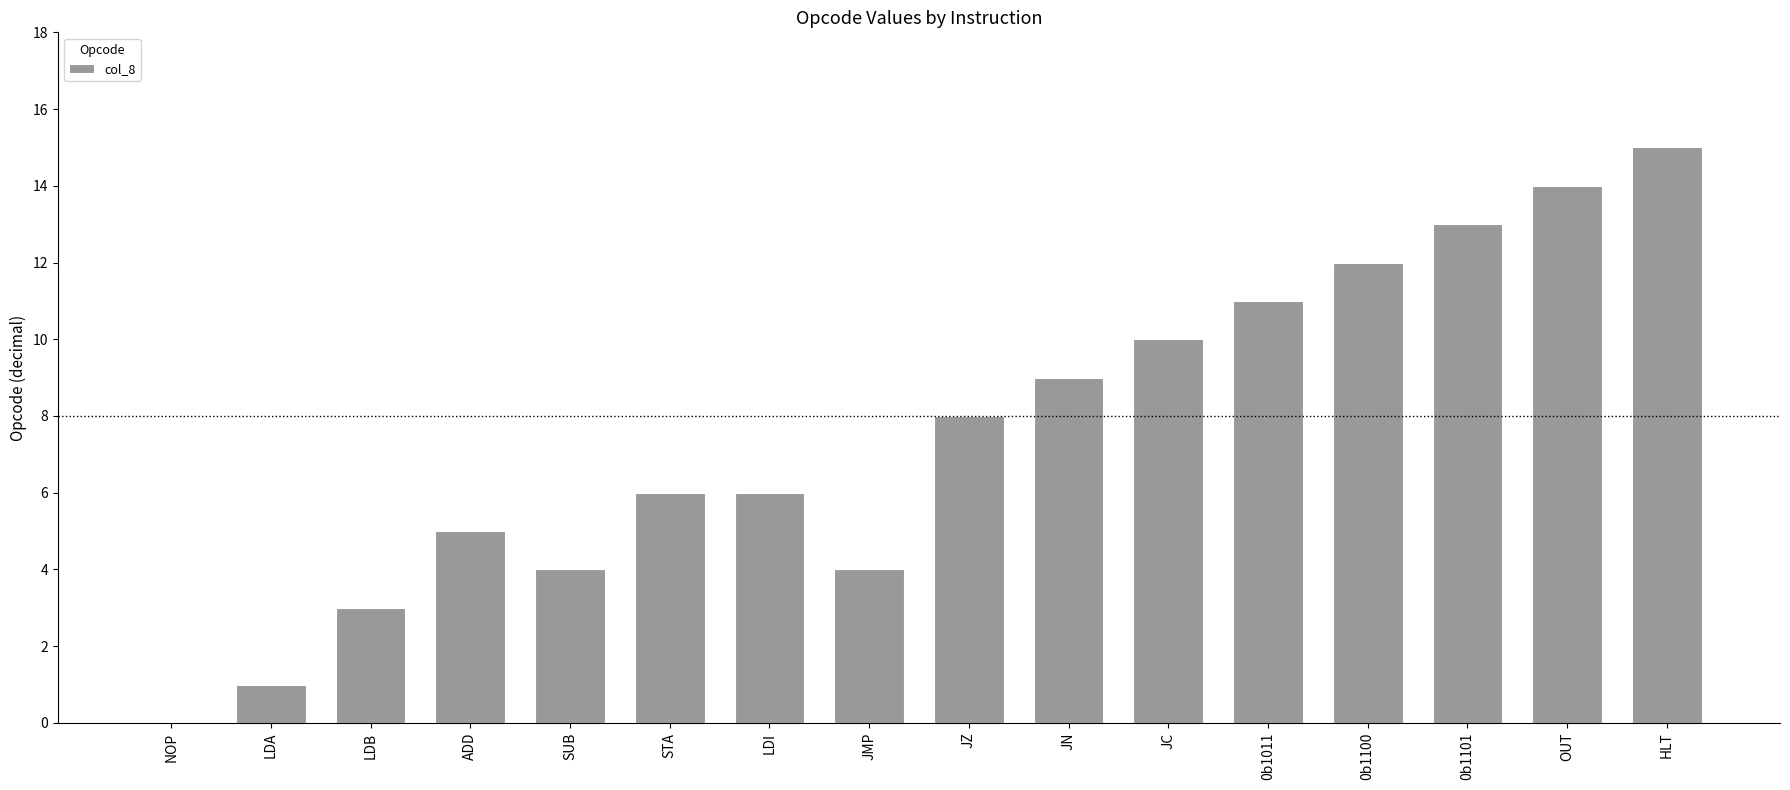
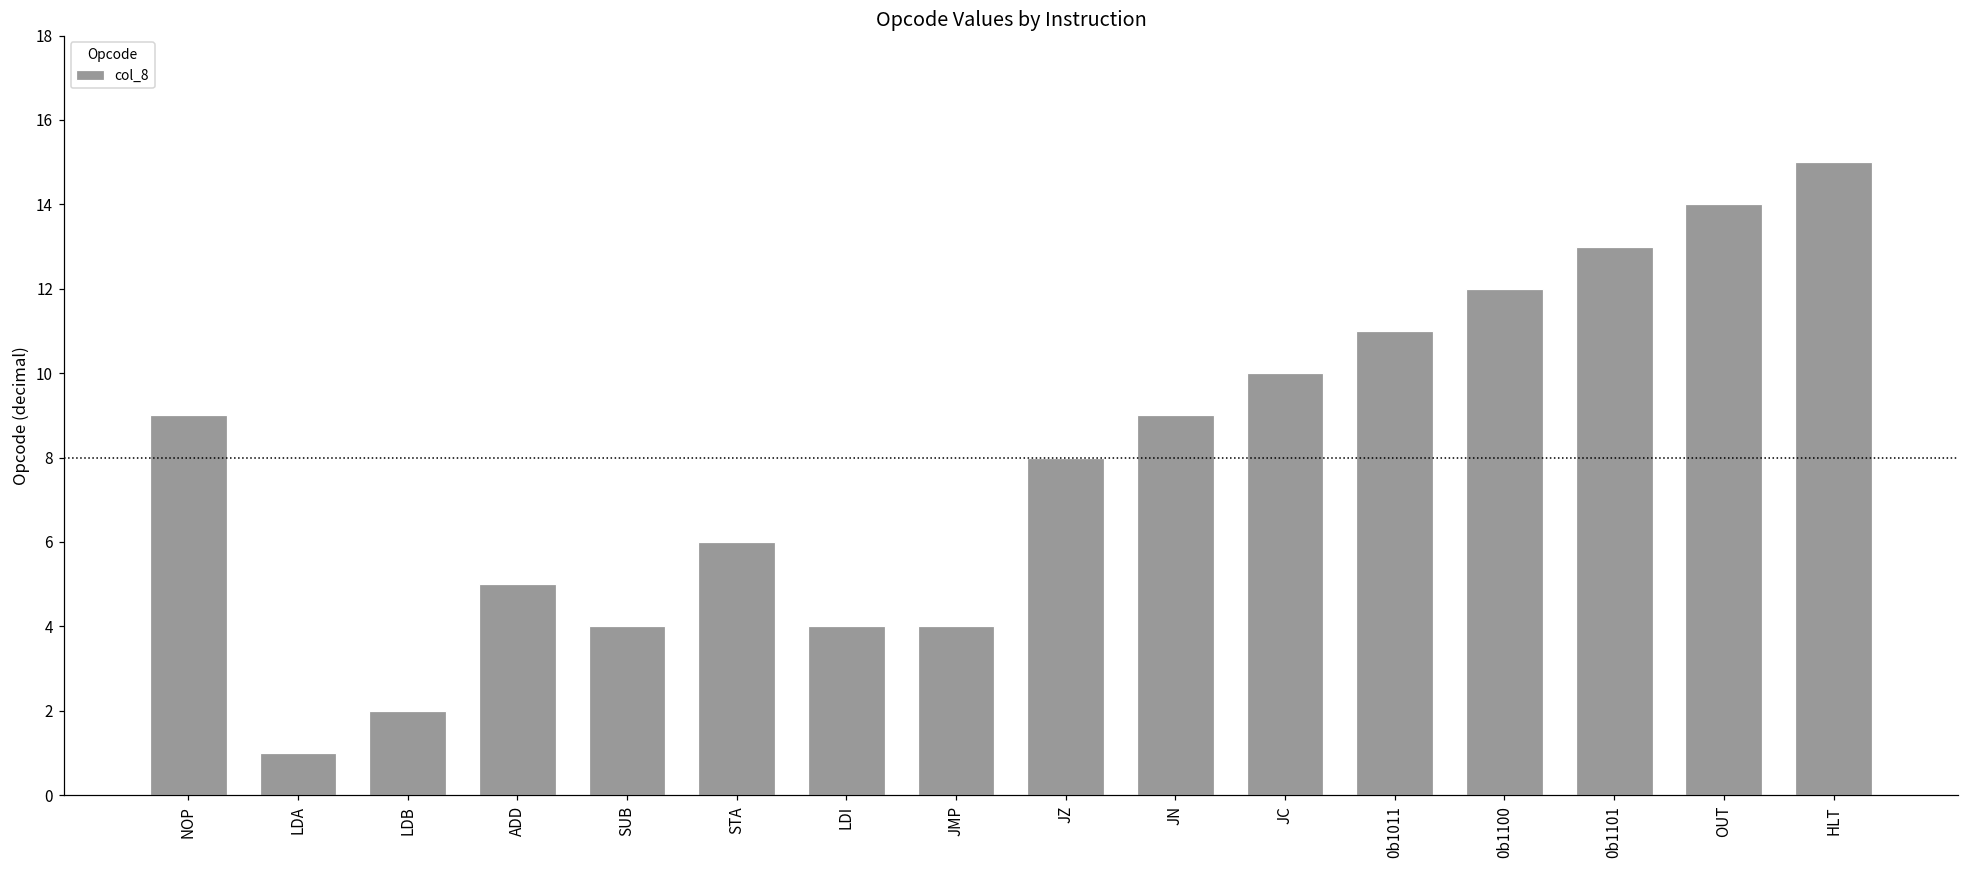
  {
-   "NOP": 0,
+   "NOP": 9,
    "LDA": 1,
-   "LDB": 3,
+   "LDB": 2,
    "ADD": 5,
    "SUB": 4,
    "STA": 6,
-   "LDI": 6,
+   "LDI": 4,
    "JMP": 4,
    "JZ": 8,
    "JN": 9,
    "JC": 10,
    "0b1011": 11,
    "0b1100": 12,
    "0b1101": 13,
    "OUT": 14,
    "HLT": 15
  }
